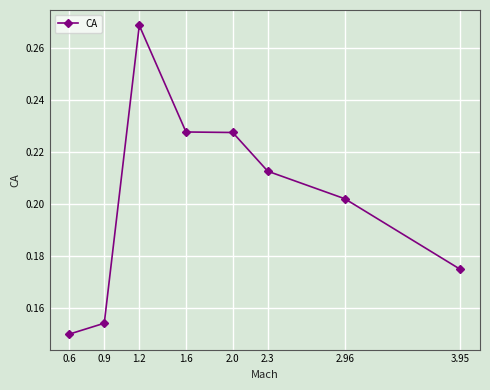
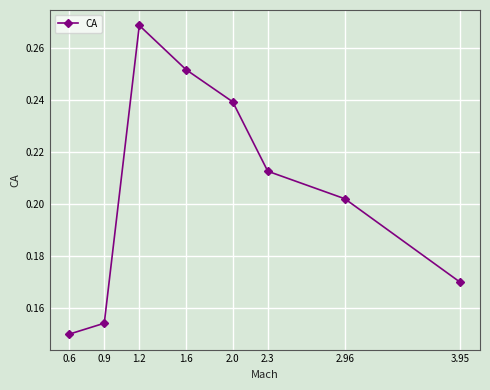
  {
    "0.6": 0.150,
    "0.9": 0.154,
    "1.2": 0.269,
-   "1.6": 0.228,
-   "2.0": 0.227,
+   "1.6": 0.252,
+   "2.0": 0.239,
    "2.3": 0.213,
    "2.96": 0.202,
-   "3.95": 0.175
+   "3.95": 0.170
  }
